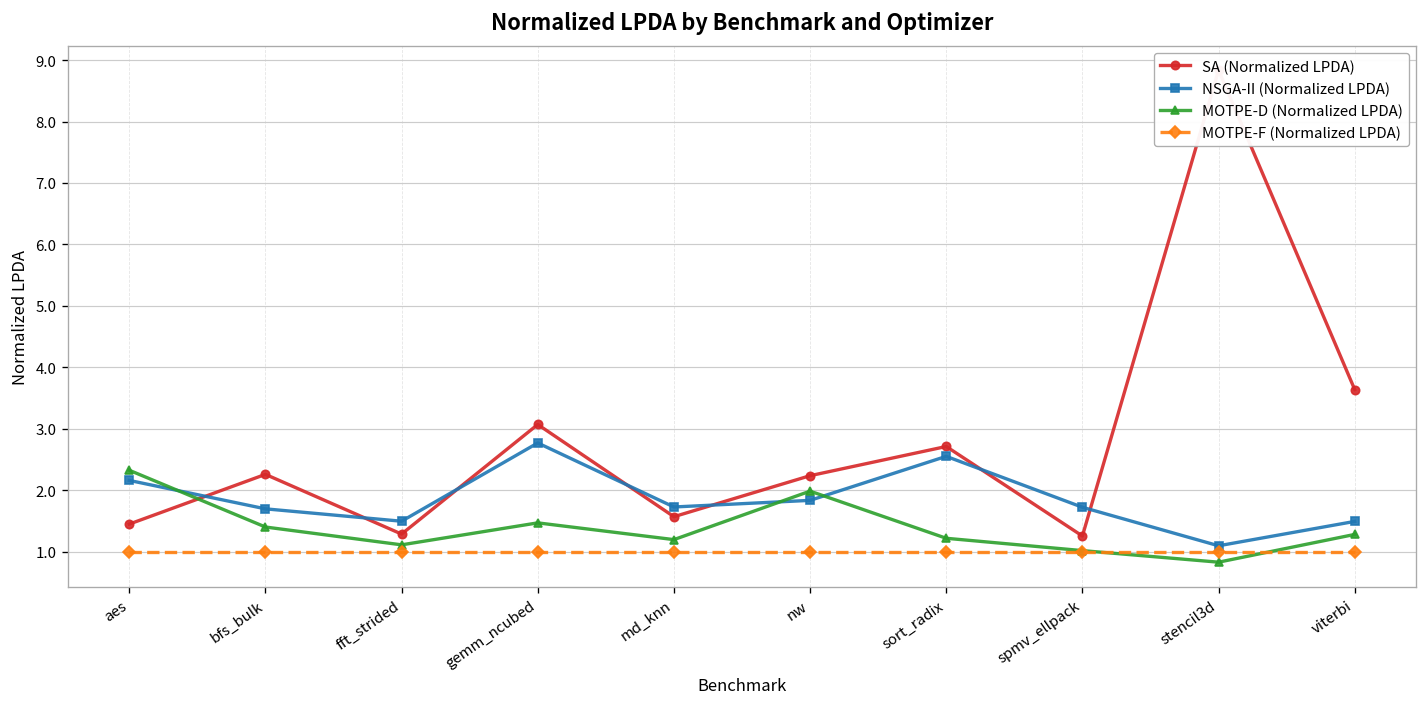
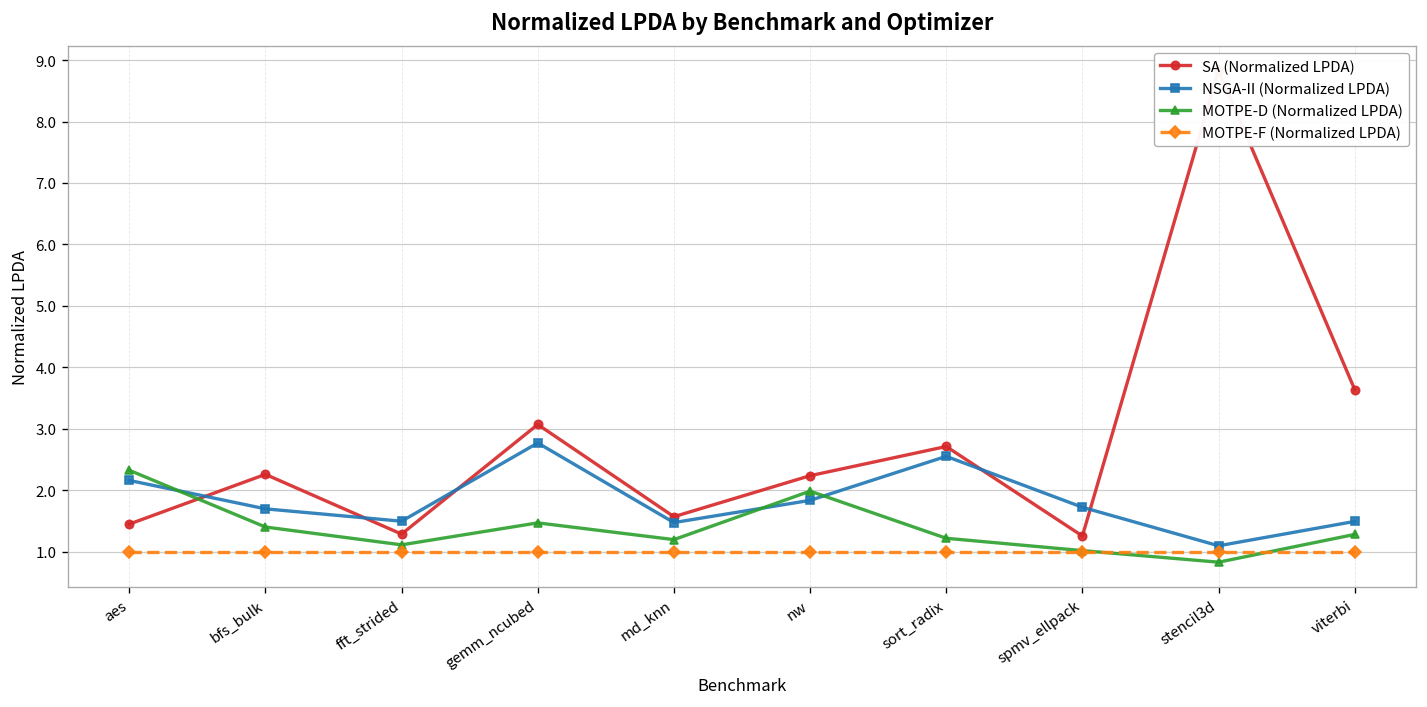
  {
    "SA (Normalized LPDA)": {
      "aes": 1.5,
      "bfs_bulk": 2.3,
      "fft_strided": 1.3,
      "gemm_ncubed": 3.1,
      "md_knn": 1.6,
      "nw": 2.2,
      "sort_radix": 2.7,
      "spmv_ellpack": 1.3,
      "viterbi": 3.6
    },
    "NSGA-II (Normalized LPDA)": {
      "aes": 2.2,
      "bfs_bulk": 1.7,
      "fft_strided": 1.5,
      "gemm_ncubed": 2.8,
-     "md_knn": 1.7,
+     "md_knn": 1.5,
      "nw": 1.8,
      "sort_radix": 2.6,
      "spmv_ellpack": 1.7,
      "stencil3d": 1.1,
      "viterbi": 1.5
    },
    "MOTPE-D (Normalized LPDA)": {
      "aes": 2.3,
      "bfs_bulk": 1.4,
      "fft_strided": 1.1,
      "gemm_ncubed": 1.5,
      "md_knn": 1.2,
      "nw": 2.0,
      "sort_radix": 1.2,
      "stencil3d": 0.8,
      "viterbi": 1.3
    },
    "MOTPE-F (Normalized LPDA)": {
      "aes": 1.0,
      "bfs_bulk": 1.0,
      "fft_strided": 1.0,
      "gemm_ncubed": 1.0,
      "md_knn": 1.0,
      "nw": 1.0,
      "sort_radix": 1.0,
      "stencil3d": 1.0,
      "viterbi": 1.0
    }
  }
